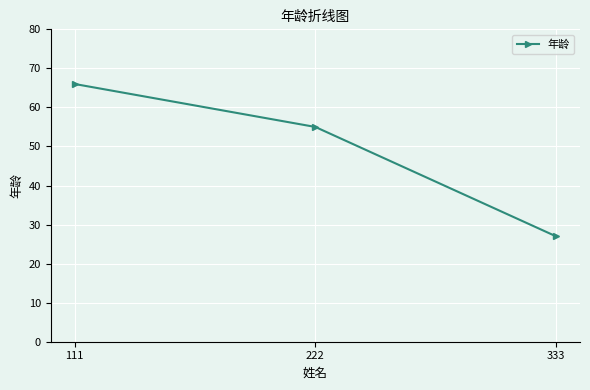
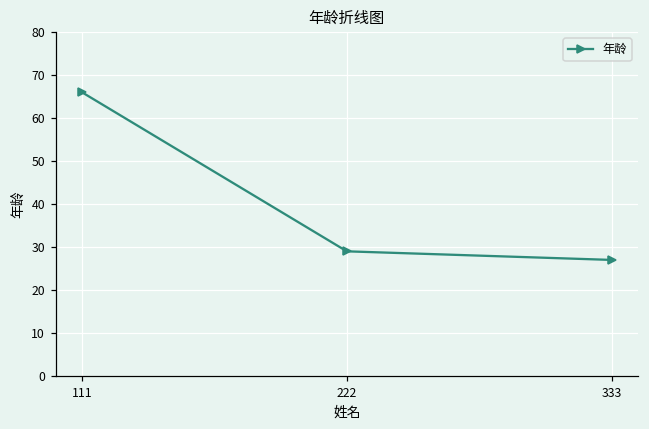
  {
    "111": 66,
-   "222": 55,
+   "222": 29,
    "333": 27
  }
